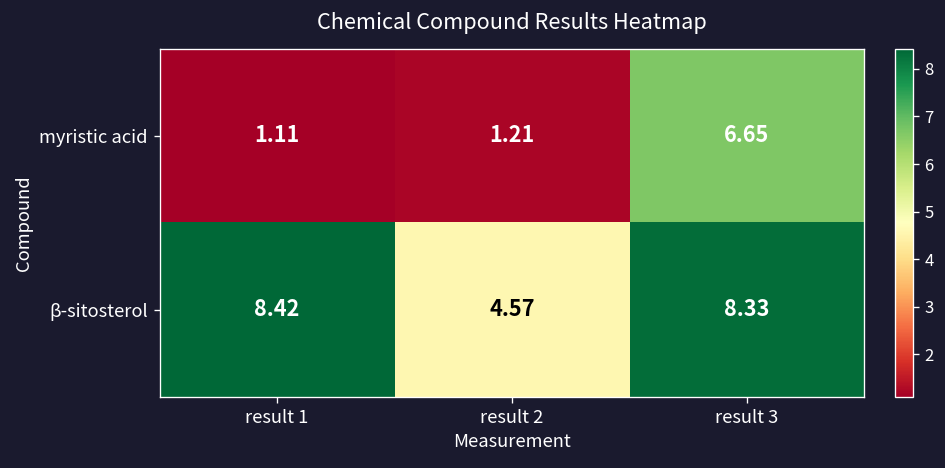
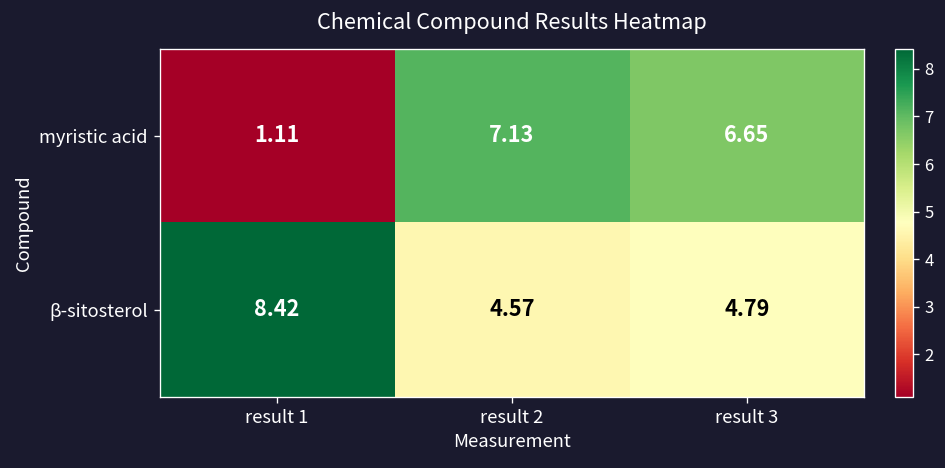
  {
    "myristic acid": {
      "result 1": 1.11,
-     "result 2": 1.21,
+     "result 2": 7.13,
      "result 3": 6.65
    },
    "β-sitosterol": {
      "result 1": 8.42,
      "result 2": 4.57,
-     "result 3": 8.33
+     "result 3": 4.79
    }
  }
